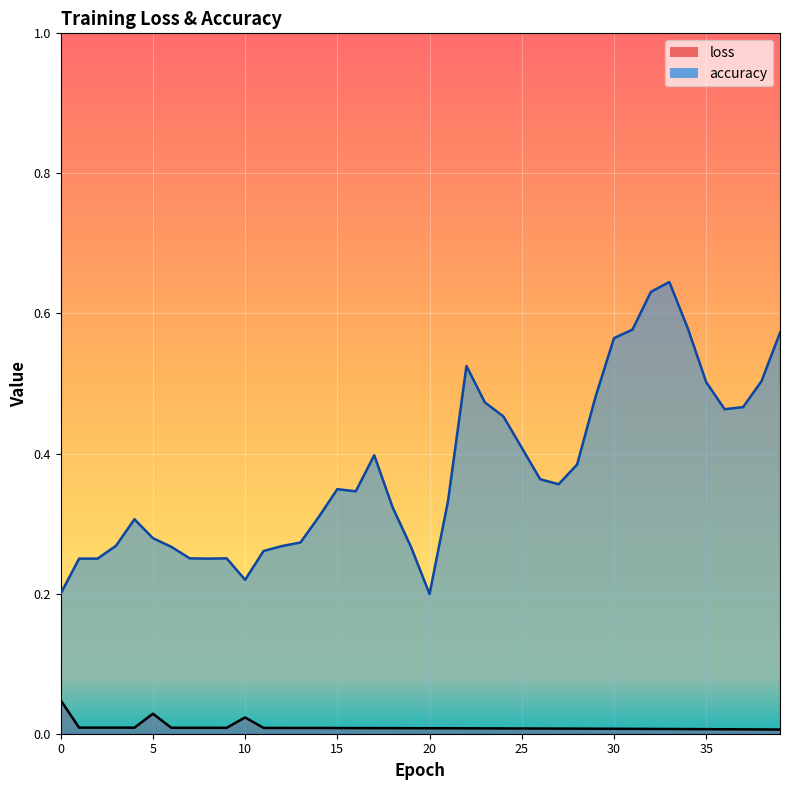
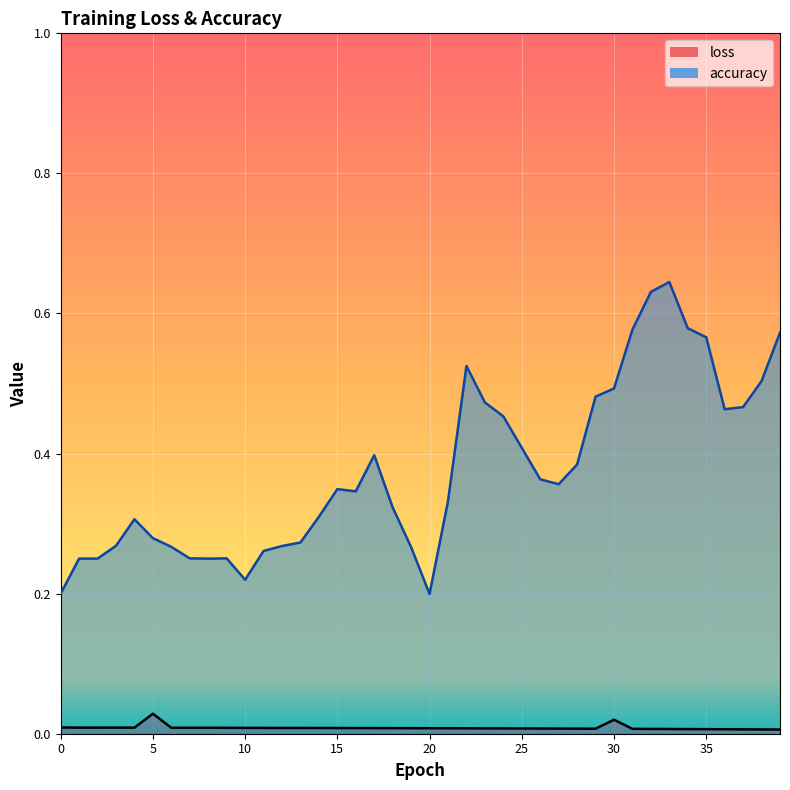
  {
    "loss": {
-     "0": 0.05,
+     "0": 0.01,
      "5": 0.03,
-     "10": 0.02,
+     "10": 0.01,
      "15": 0.01,
      "20": 0.01,
      "25": 0.01,
-     "30": 0.01,
+     "30": 0.02,
      "35": 0.01
    },
    "accuracy": {
      "0": 0.20,
      "5": 0.28,
      "10": 0.22,
      "15": 0.35,
      "20": 0.20,
      "25": 0.41,
-     "30": 0.56,
-     "35": 0.50
+     "30": 0.49,
+     "35": 0.57
    }
  }
